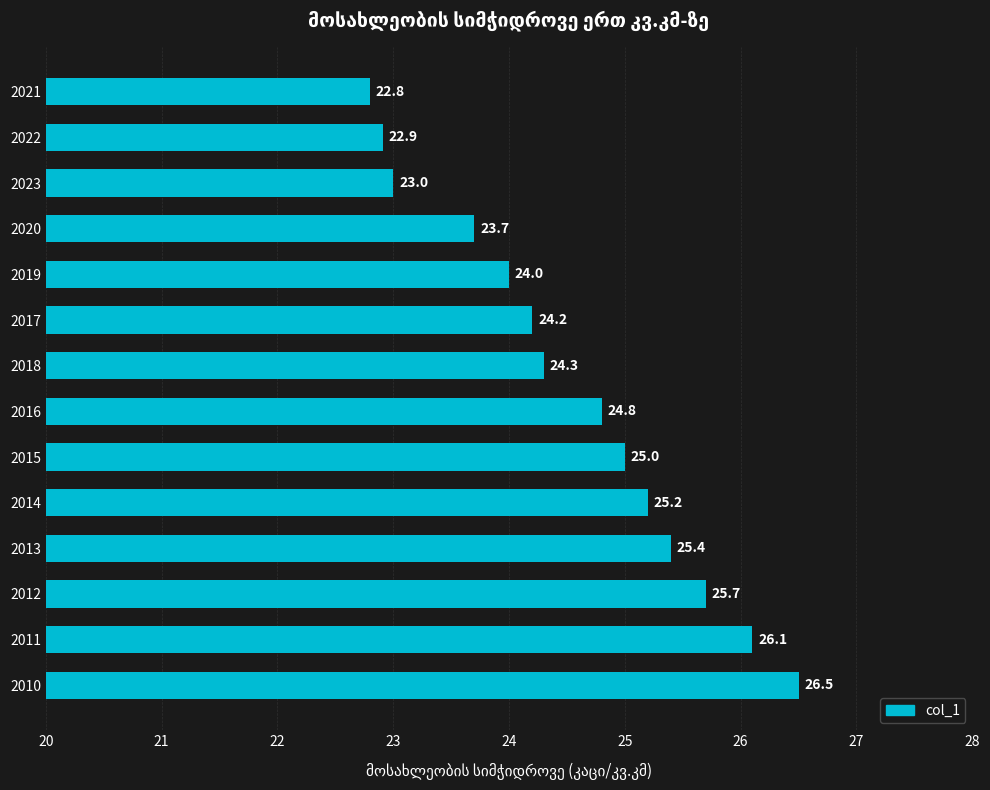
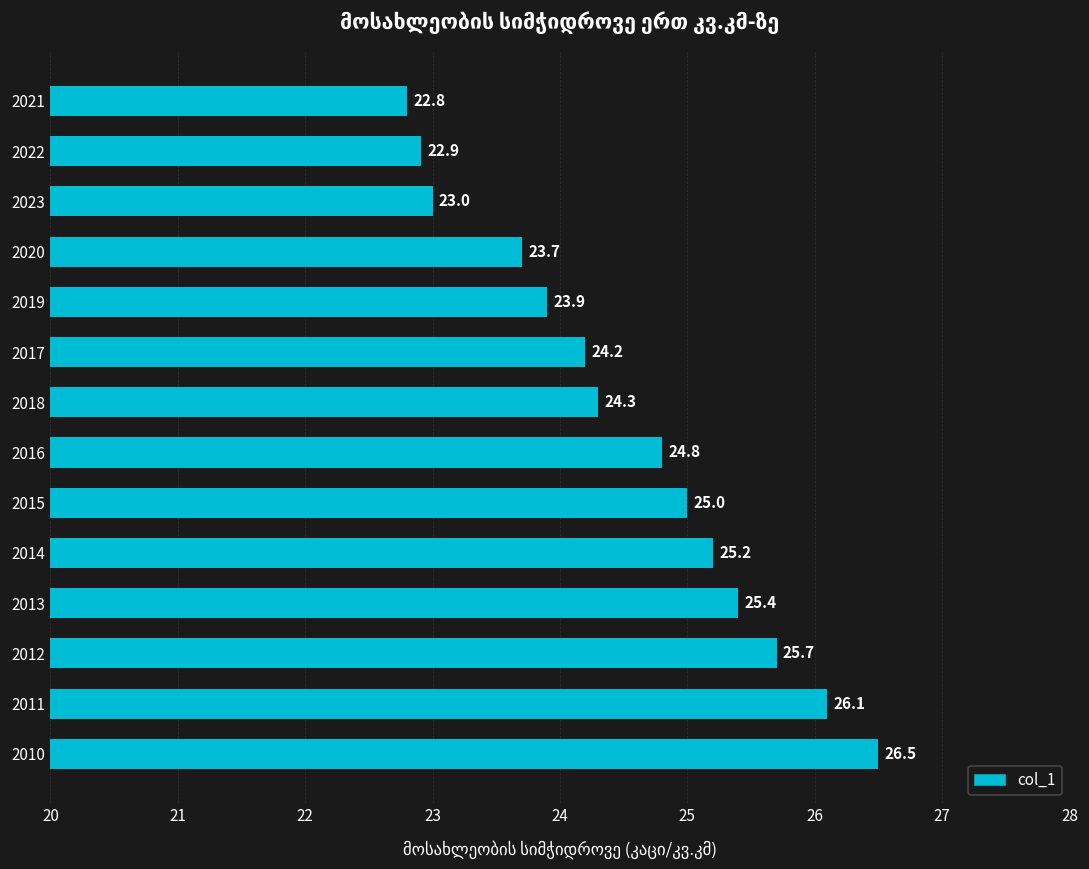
  {
    "2021": 22.8,
    "2022": 22.9,
    "2023": 23.0,
    "2020": 23.7,
-   "2019": 24.0,
+   "2019": 23.9,
    "2017": 24.2,
    "2018": 24.3,
    "2016": 24.8,
    "2015": 25.0,
    "2014": 25.2,
    "2013": 25.4,
    "2012": 25.7,
    "2011": 26.1,
    "2010": 26.5
  }
